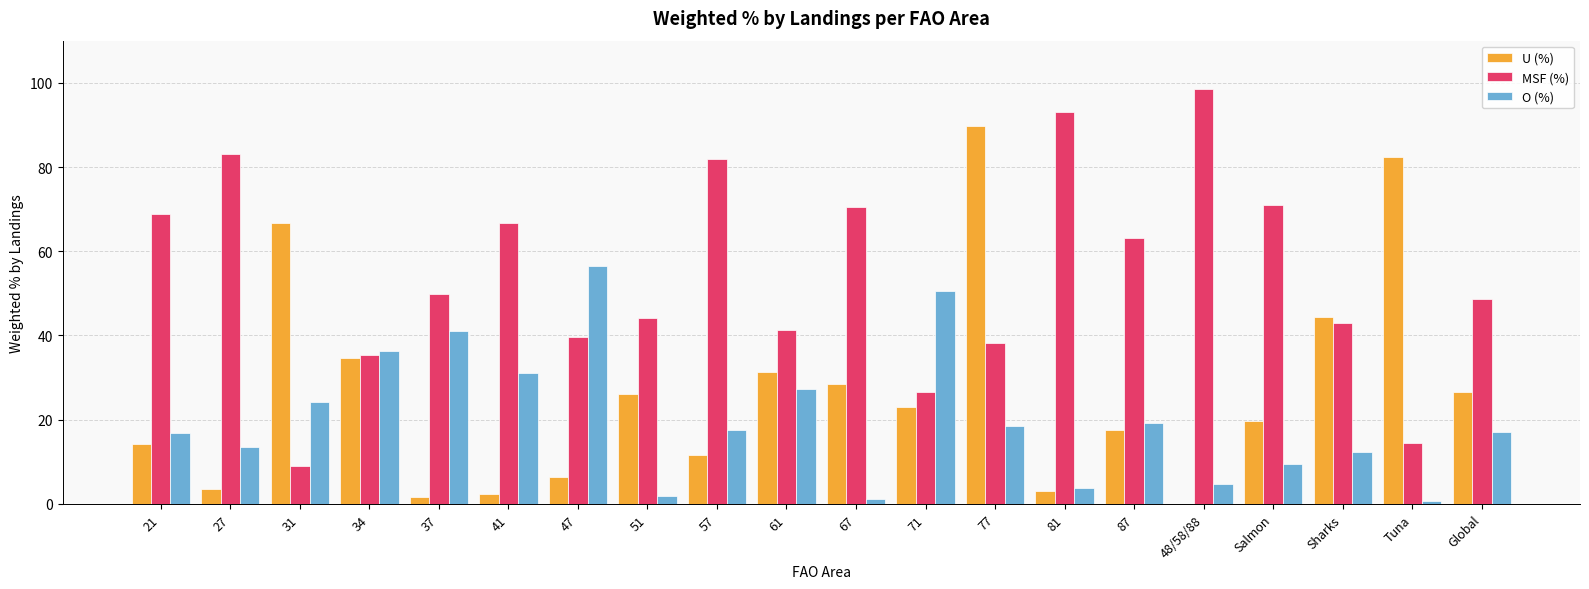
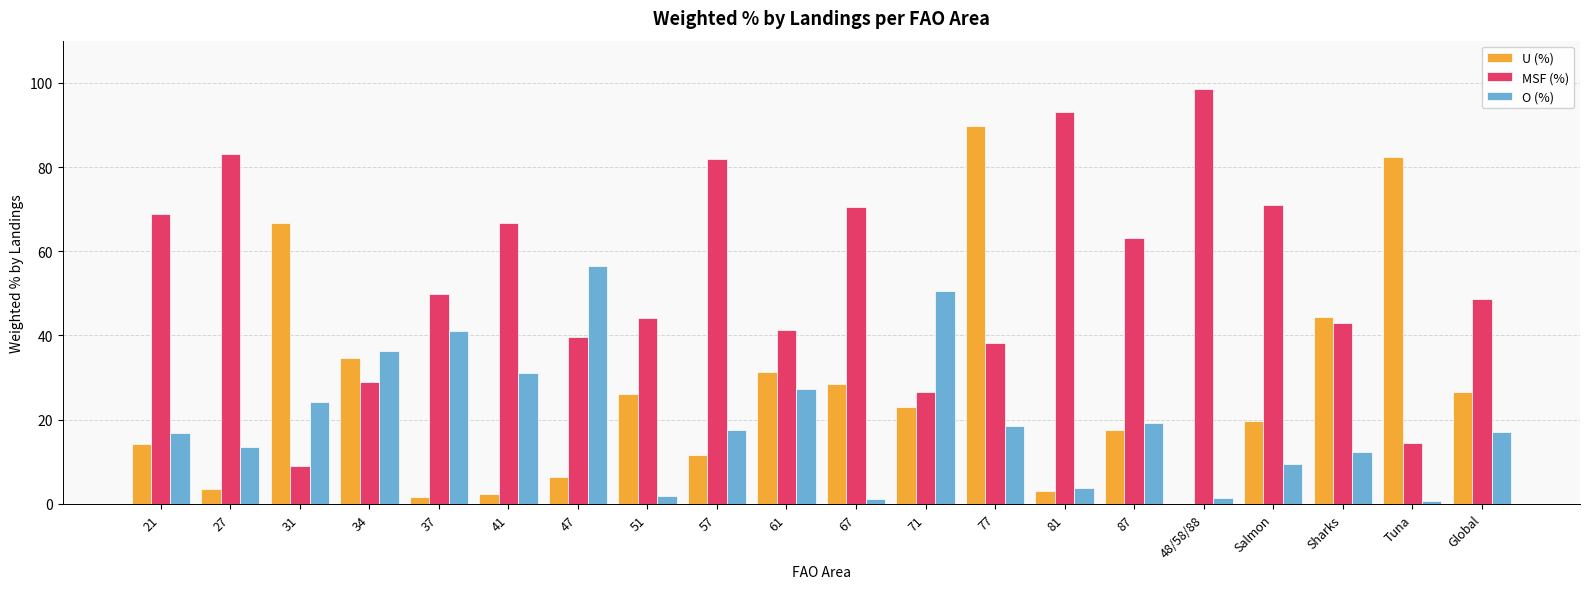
  {
    "U (%)": {
      "21": 14,
      "27": 4,
      "31": 67,
      "34": 35,
      "37": 2,
      "41": 2,
      "47": 6,
      "51": 26,
      "57": 12,
      "61": 31,
      "67": 28,
      "71": 23,
      "77": 90,
      "81": 3,
      "87": 18,
      "48/58/88": 0,
      "Salmon": 20,
      "Sharks": 45,
      "Tuna": 82,
      "Global": 27
    },
    "MSF (%)": {
      "21": 69,
      "27": 83,
      "31": 9,
-     "34": 35,
+     "34": 29,
      "37": 50,
      "41": 67,
      "47": 40,
      "51": 44,
      "57": 82,
      "61": 41,
      "67": 70,
      "71": 27,
      "77": 38,
      "81": 93,
      "87": 63,
      "48/58/88": 98,
      "Salmon": 71,
      "Sharks": 43,
      "Tuna": 15,
      "Global": 49
    },
    "O (%)": {
      "21": 17,
      "27": 13,
      "31": 24,
      "34": 36,
      "37": 41,
      "41": 31,
      "47": 57,
      "51": 2,
      "57": 18,
      "61": 27,
      "67": 1,
      "71": 50,
      "77": 18,
      "81": 4,
      "87": 19,
-     "48/58/88": 5,
+     "48/58/88": 2,
      "Salmon": 9,
      "Sharks": 12,
      "Tuna": 1,
      "Global": 17
    }
  }
